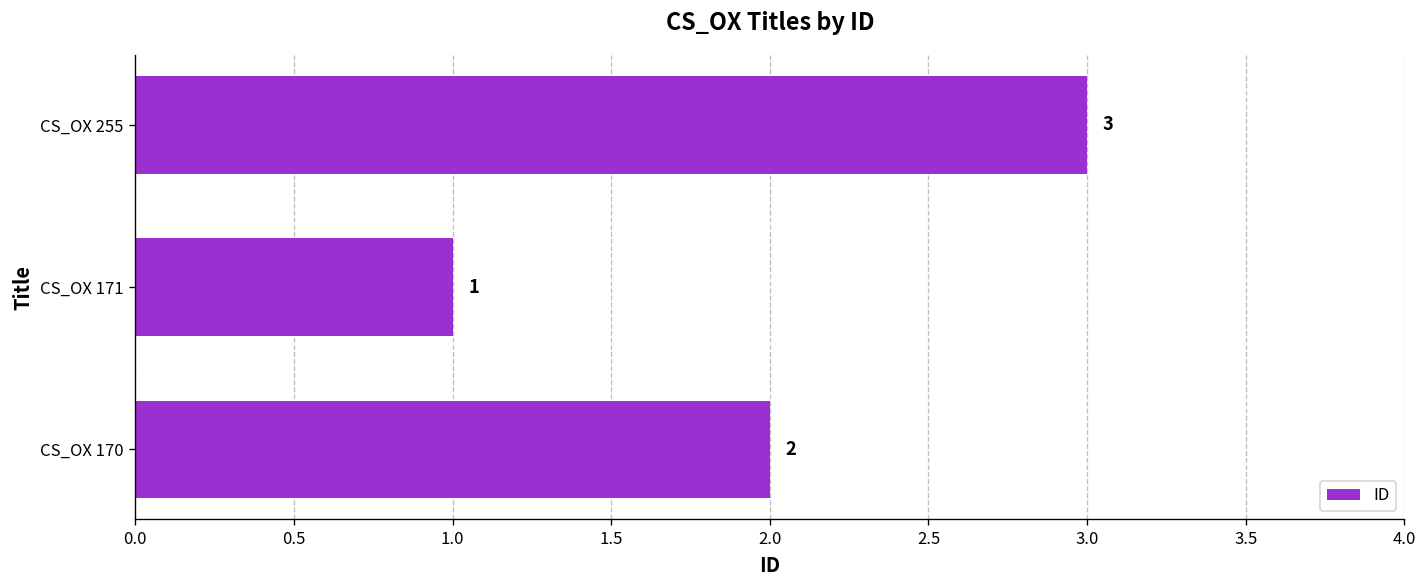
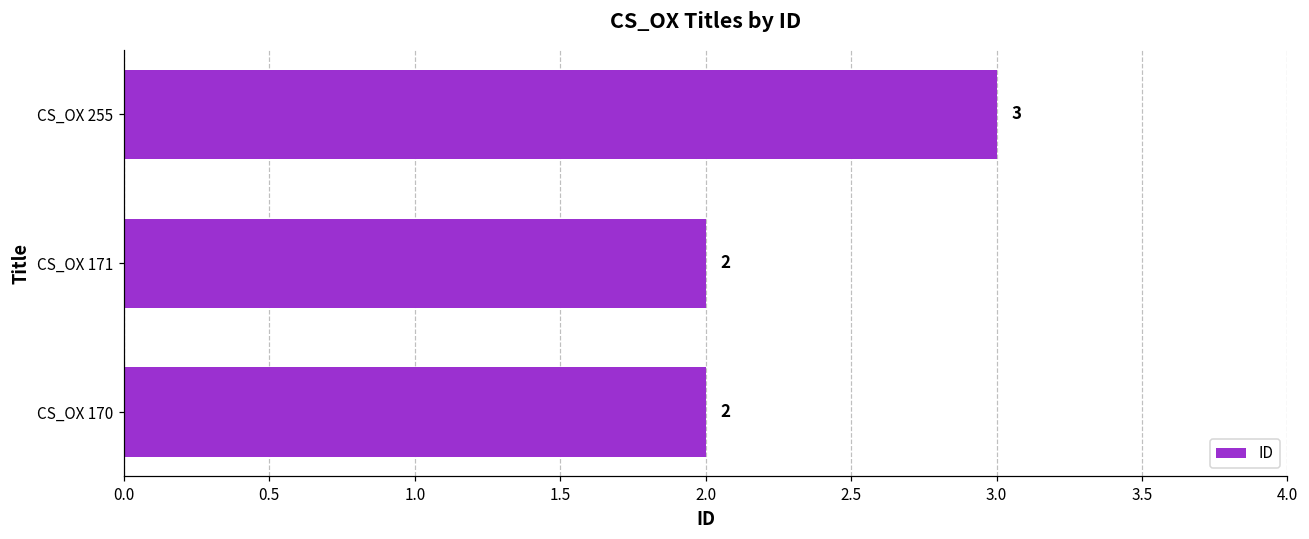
  {
    "CS_OX 255": 3,
-   "CS_OX 171": 1,
+   "CS_OX 171": 2,
    "CS_OX 170": 2
  }
